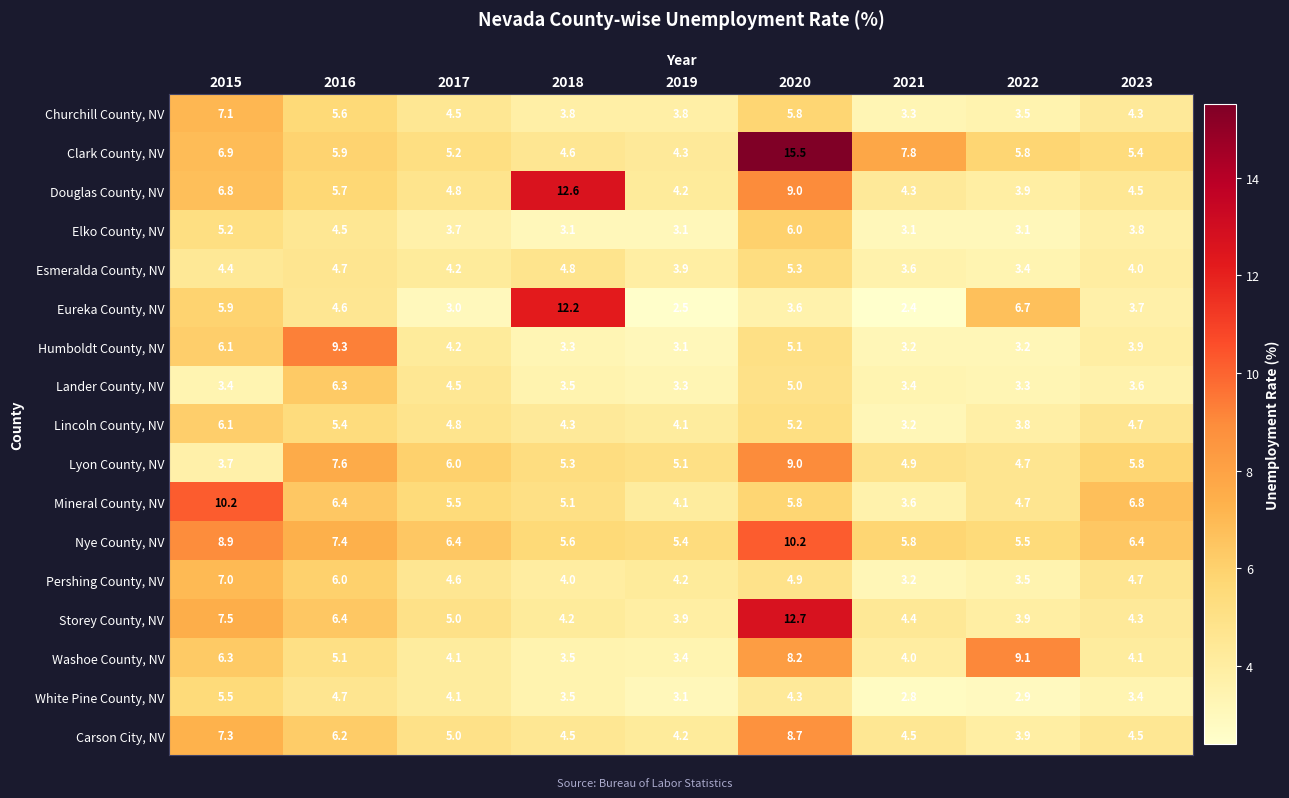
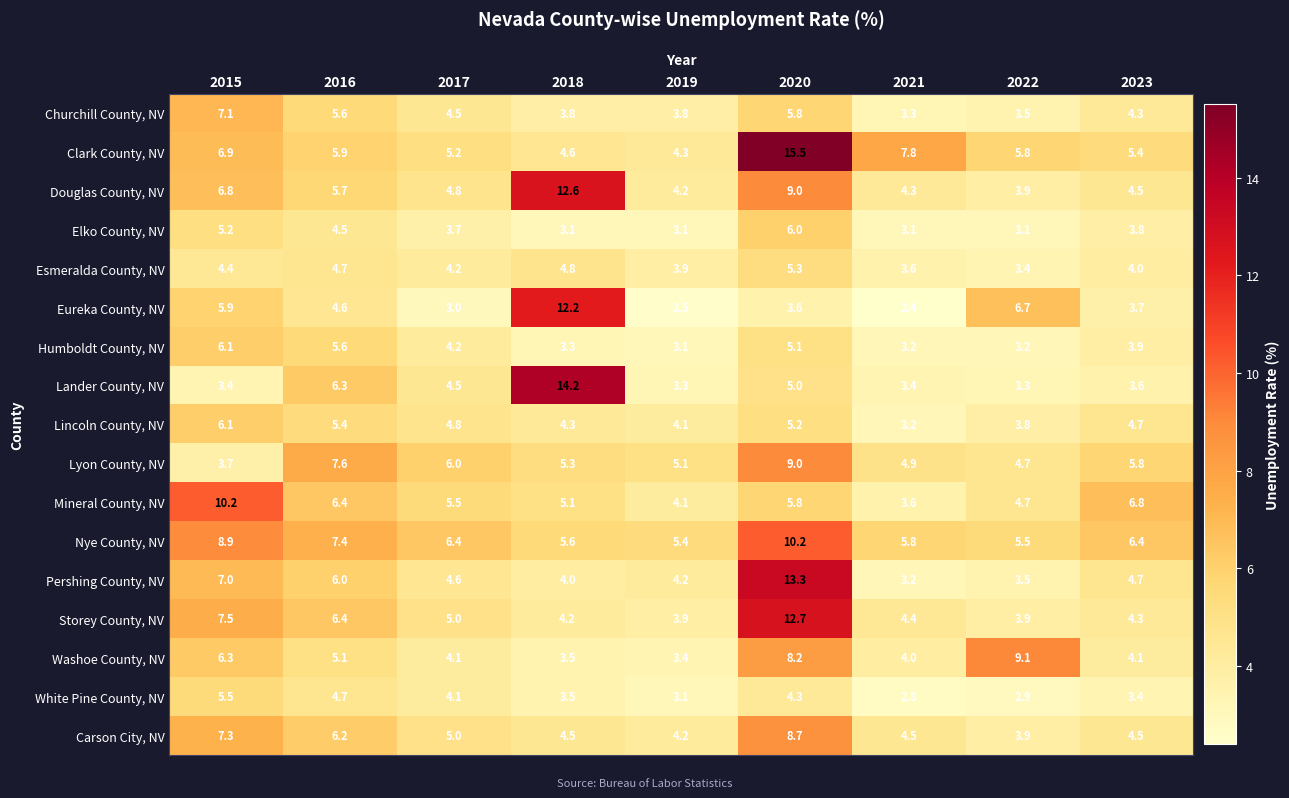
  {
    "Churchill County, NV": {
      "2015": 7.1,
      "2016": 5.6,
      "2017": 4.5,
      "2018": 3.8,
      "2019": 3.8,
      "2020": 5.8,
      "2021": 3.3,
      "2022": 3.5,
      "2023": 4.3
    },
    "Clark County, NV": {
      "2015": 6.9,
      "2016": 5.9,
      "2017": 5.2,
      "2018": 4.6,
      "2019": 4.3,
      "2020": 15.5,
      "2021": 7.8,
      "2022": 5.8,
      "2023": 5.4
    },
    "Douglas County, NV": {
      "2015": 6.8,
      "2016": 5.7,
      "2017": 4.8,
      "2018": 12.6,
      "2019": 4.2,
      "2020": 9.0,
      "2021": 4.3,
      "2022": 3.9,
      "2023": 4.5
    },
    "Elko County, NV": {
      "2015": 5.2,
      "2016": 4.5,
      "2017": 3.7,
      "2018": 3.1,
      "2019": 3.1,
      "2020": 6.0,
      "2021": 3.1,
      "2022": 3.1,
      "2023": 3.8
    },
    "Esmeralda County, NV": {
      "2015": 4.4,
      "2016": 4.7,
      "2017": 4.2,
      "2018": 4.8,
      "2019": 3.9,
      "2020": 5.3,
      "2021": 3.6,
      "2022": 3.4,
      "2023": 4.0
    },
    "Eureka County, NV": {
      "2015": 5.9,
      "2016": 4.6,
      "2017": 3.0,
      "2018": 12.2,
      "2019": 2.5,
      "2020": 3.6,
      "2021": 2.4,
      "2022": 6.7,
      "2023": 3.7
    },
    "Humboldt County, NV": {
      "2015": 6.1,
-     "2016": 9.3,
+     "2016": 5.6,
      "2017": 4.2,
      "2018": 3.3,
      "2019": 3.1,
      "2020": 5.1,
      "2021": 3.2,
      "2022": 3.2,
      "2023": 3.9
    },
    "Lander County, NV": {
      "2015": 3.4,
      "2016": 6.3,
      "2017": 4.5,
-     "2018": 3.5,
+     "2018": 14.2,
      "2019": 3.3,
      "2020": 5.0,
      "2021": 3.4,
      "2022": 3.3,
      "2023": 3.6
    },
    "Lincoln County, NV": {
      "2015": 6.1,
      "2016": 5.4,
      "2017": 4.8,
      "2018": 4.3,
      "2019": 4.1,
      "2020": 5.2,
      "2021": 3.2,
      "2022": 3.8,
      "2023": 4.7
    },
    "Lyon County, NV": {
      "2015": 3.7,
      "2016": 7.6,
      "2017": 6.0,
      "2018": 5.3,
      "2019": 5.1,
      "2020": 9.0,
      "2021": 4.9,
      "2022": 4.7,
      "2023": 5.8
    },
    "Mineral County, NV": {
      "2015": 10.2,
      "2016": 6.4,
      "2017": 5.5,
      "2018": 5.1,
      "2019": 4.1,
      "2020": 5.8,
      "2021": 3.6,
      "2022": 4.7,
      "2023": 6.8
    },
    "Nye County, NV": {
      "2015": 8.9,
      "2016": 7.4,
      "2017": 6.4,
      "2018": 5.6,
      "2019": 5.4,
      "2020": 10.2,
      "2021": 5.8,
      "2022": 5.5,
      "2023": 6.4
    },
    "Pershing County, NV": {
      "2015": 7.0,
      "2016": 6.0,
      "2017": 4.6,
      "2018": 4.0,
      "2019": 4.2,
-     "2020": 4.9,
+     "2020": 13.3,
      "2021": 3.2,
      "2022": 3.5,
      "2023": 4.7
    },
    "Storey County, NV": {
      "2015": 7.5,
      "2016": 6.4,
      "2017": 5.0,
      "2018": 4.2,
      "2019": 3.9,
      "2020": 12.7,
      "2021": 4.4,
      "2022": 3.9,
      "2023": 4.3
    },
    "Washoe County, NV": {
      "2015": 6.3,
      "2016": 5.1,
      "2017": 4.1,
      "2018": 3.5,
      "2019": 3.4,
      "2020": 8.2,
      "2021": 4.0,
      "2022": 9.1,
      "2023": 4.1
    },
    "White Pine County, NV": {
      "2015": 5.5,
      "2016": 4.7,
      "2017": 4.1,
      "2018": 3.5,
      "2019": 3.1,
      "2020": 4.3,
      "2021": 2.8,
      "2022": 2.9,
      "2023": 3.4
    },
    "Carson City, NV": {
      "2015": 7.3,
      "2016": 6.2,
      "2017": 5.0,
      "2018": 4.5,
      "2019": 4.2,
      "2020": 8.7,
      "2021": 4.5,
      "2022": 3.9,
      "2023": 4.5
    }
  }
